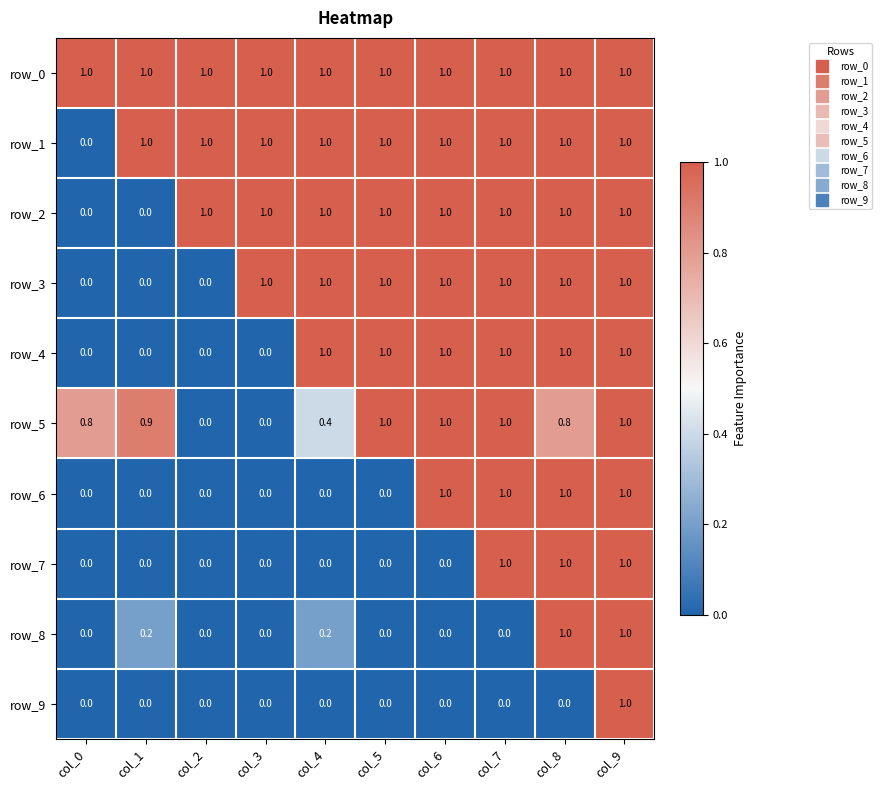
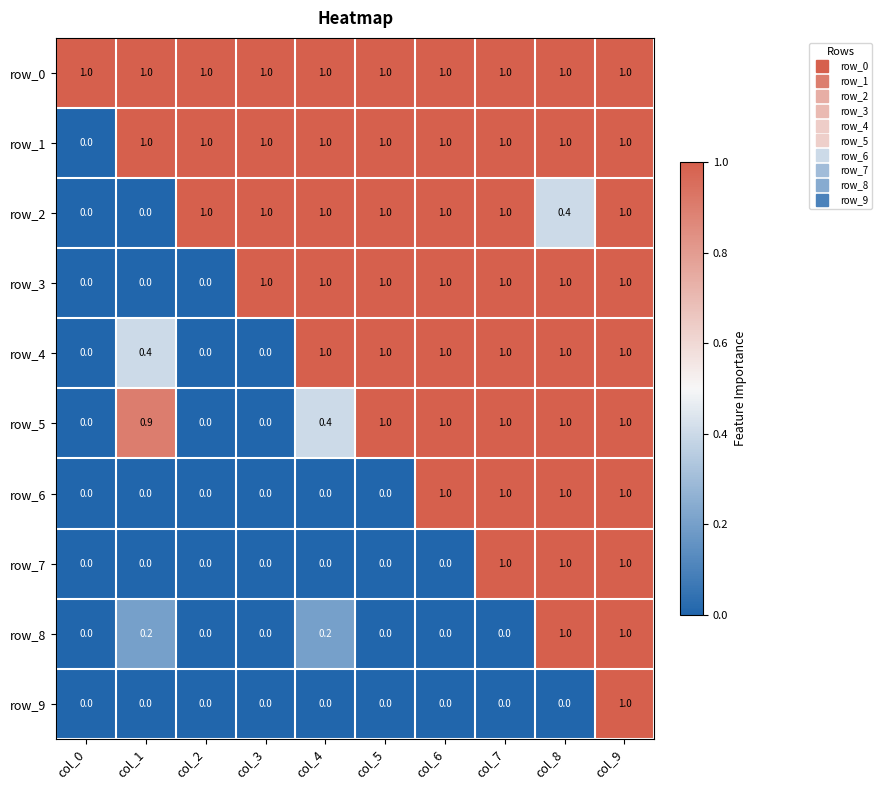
  {
    "row_0": {
      "col_0": 1.0,
      "col_1": 1.0,
      "col_2": 1.0,
      "col_3": 1.0,
      "col_4": 1.0,
      "col_5": 1.0,
      "col_6": 1.0,
      "col_7": 1.0,
      "col_8": 1.0,
      "col_9": 1.0
    },
    "row_1": {
      "col_0": 0.0,
      "col_1": 1.0,
      "col_2": 1.0,
      "col_3": 1.0,
      "col_4": 1.0,
      "col_5": 1.0,
      "col_6": 1.0,
      "col_7": 1.0,
      "col_8": 1.0,
      "col_9": 1.0
    },
    "row_2": {
      "col_0": 0.0,
      "col_1": 0.0,
      "col_2": 1.0,
      "col_3": 1.0,
      "col_4": 1.0,
      "col_5": 1.0,
      "col_6": 1.0,
      "col_7": 1.0,
-     "col_8": 1.0,
+     "col_8": 0.4,
      "col_9": 1.0
    },
    "row_3": {
      "col_0": 0.0,
      "col_1": 0.0,
      "col_2": 0.0,
      "col_3": 1.0,
      "col_4": 1.0,
      "col_5": 1.0,
      "col_6": 1.0,
      "col_7": 1.0,
      "col_8": 1.0,
      "col_9": 1.0
    },
    "row_4": {
      "col_0": 0.0,
-     "col_1": 0.0,
+     "col_1": 0.4,
      "col_2": 0.0,
      "col_3": 0.0,
      "col_4": 1.0,
      "col_5": 1.0,
      "col_6": 1.0,
      "col_7": 1.0,
      "col_8": 1.0,
      "col_9": 1.0
    },
    "row_5": {
-     "col_0": 0.8,
+     "col_0": 0.0,
      "col_1": 0.9,
      "col_2": 0.0,
      "col_3": 0.0,
      "col_4": 0.4,
      "col_5": 1.0,
      "col_6": 1.0,
      "col_7": 1.0,
-     "col_8": 0.8,
+     "col_8": 1.0,
      "col_9": 1.0
    },
    "row_6": {
      "col_0": 0.0,
      "col_1": 0.0,
      "col_2": 0.0,
      "col_3": 0.0,
      "col_4": 0.0,
      "col_5": 0.0,
      "col_6": 1.0,
      "col_7": 1.0,
      "col_8": 1.0,
      "col_9": 1.0
    },
    "row_7": {
      "col_0": 0.0,
      "col_1": 0.0,
      "col_2": 0.0,
      "col_3": 0.0,
      "col_4": 0.0,
      "col_5": 0.0,
      "col_6": 0.0,
      "col_7": 1.0,
      "col_8": 1.0,
      "col_9": 1.0
    },
    "row_8": {
      "col_0": 0.0,
      "col_1": 0.2,
      "col_2": 0.0,
      "col_3": 0.0,
      "col_4": 0.2,
      "col_5": 0.0,
      "col_6": 0.0,
      "col_7": 0.0,
      "col_8": 1.0,
      "col_9": 1.0
    },
    "row_9": {
      "col_0": 0.0,
      "col_1": 0.0,
      "col_2": 0.0,
      "col_3": 0.0,
      "col_4": 0.0,
      "col_5": 0.0,
      "col_6": 0.0,
      "col_7": 0.0,
      "col_8": 0.0,
      "col_9": 1.0
    }
  }
